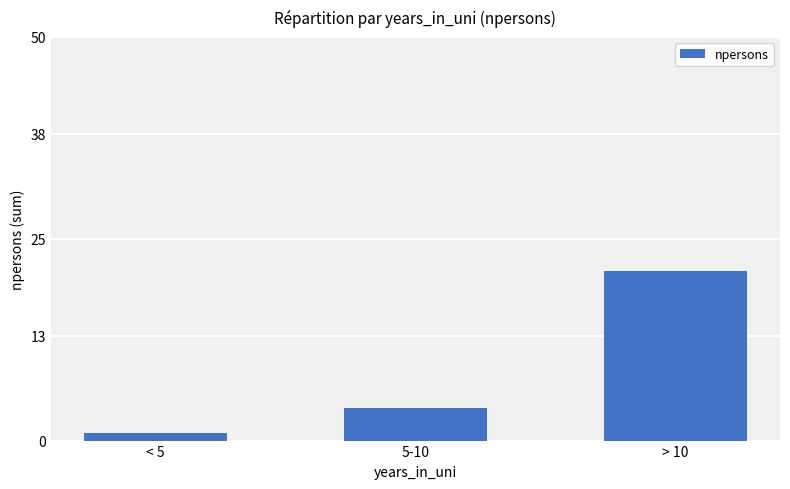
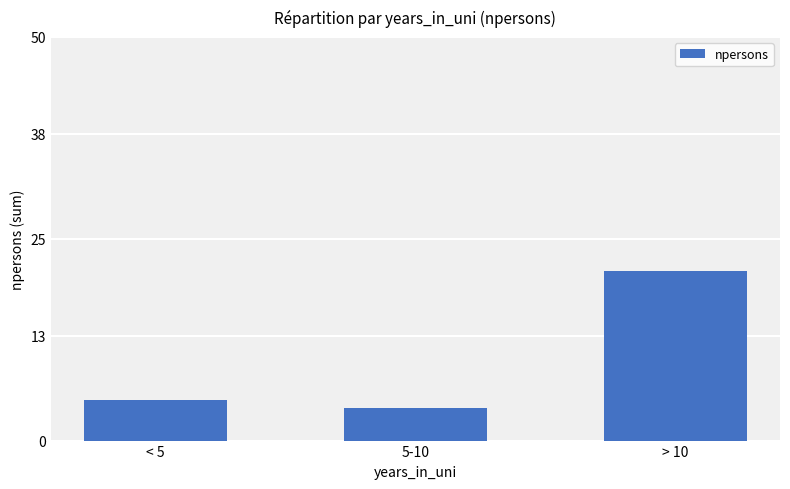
  {
-   "< 5": 1,
+   "< 5": 5,
    "5-10": 4,
    "> 10": 21
  }
